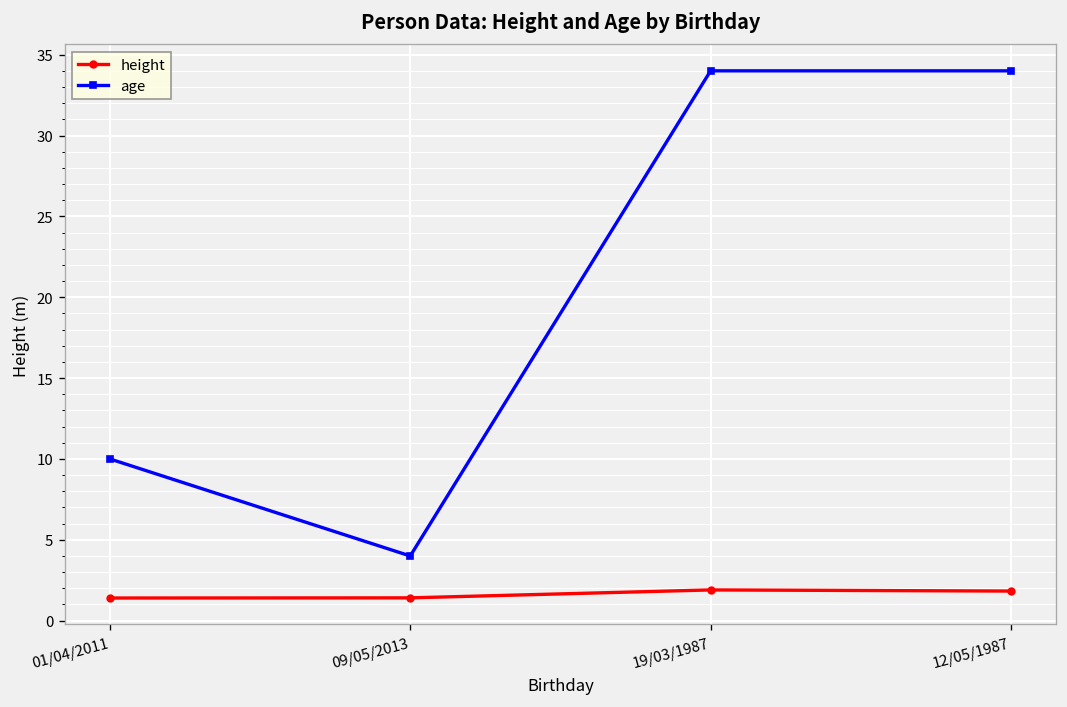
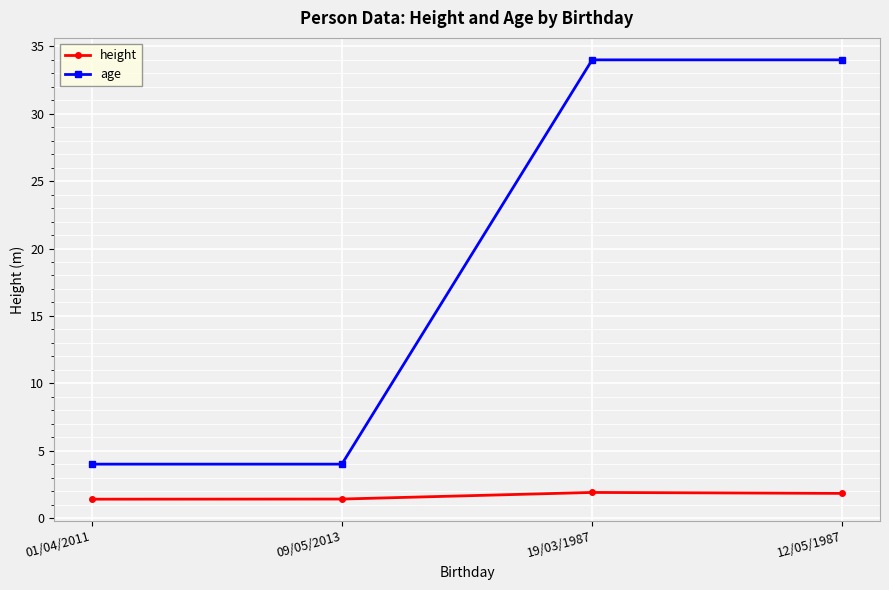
  {
    "height": {
      "01/04/2011": 1.4,
      "09/05/2013": 1.4,
      "19/03/1987": 2,
      "12/05/1987": 2
    },
    "age": {
-     "01/04/2011": 10,
+     "01/04/2011": 4,
      "09/05/2013": 4,
      "19/03/1987": 34,
      "12/05/1987": 34
    }
  }
